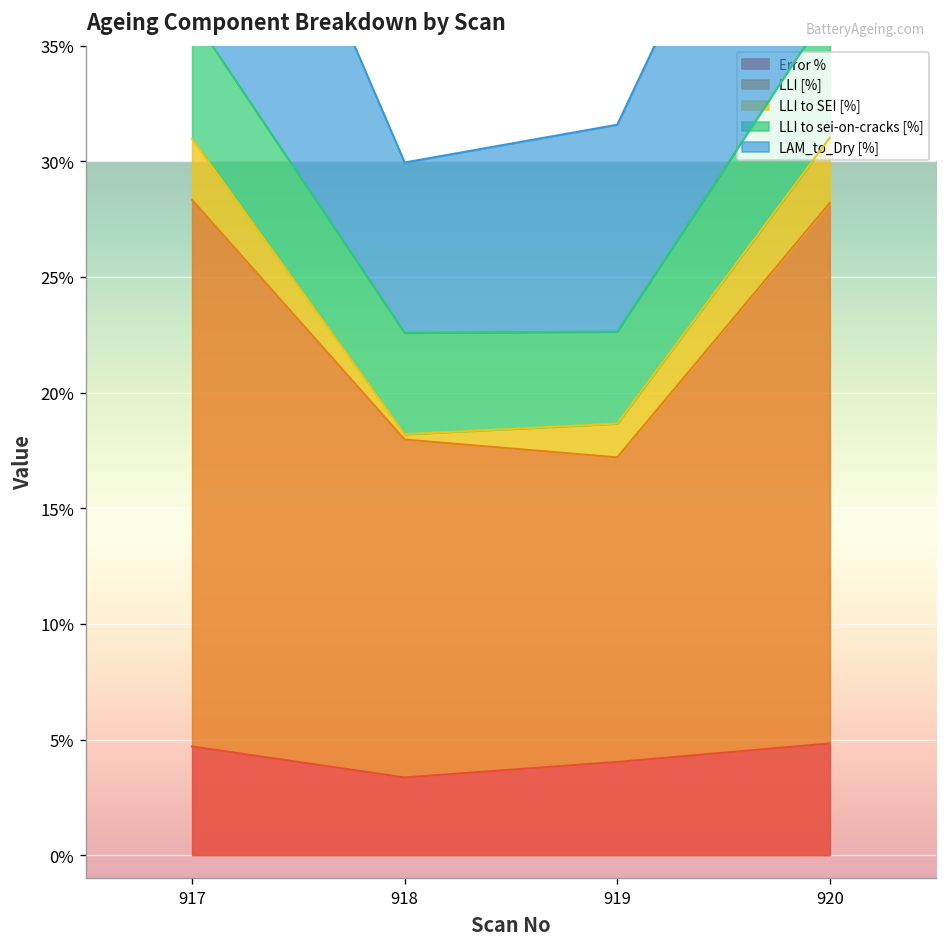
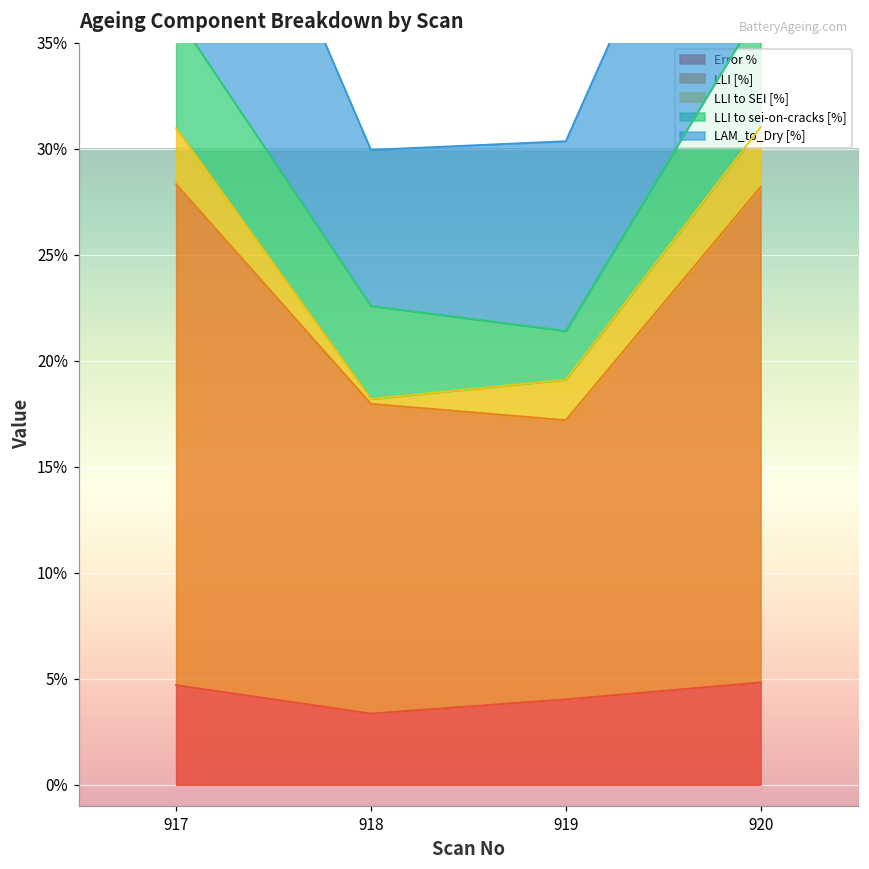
  {
    "LLI to SEI [%]": {
      "917": "2.6%",
      "918": "0.2%",
-     "919": "1.5%"
+     "919": "1.9%"
    },
    "LLI to sei-on-cracks [%]": {
      "918": "4.4%",
-     "919": "4.0%"
+     "919": "2.3%"
    },
    "LAM_to_Dry [%]": {
      "918": "7.4%",
      "919": "8.9%"
    }
  }
